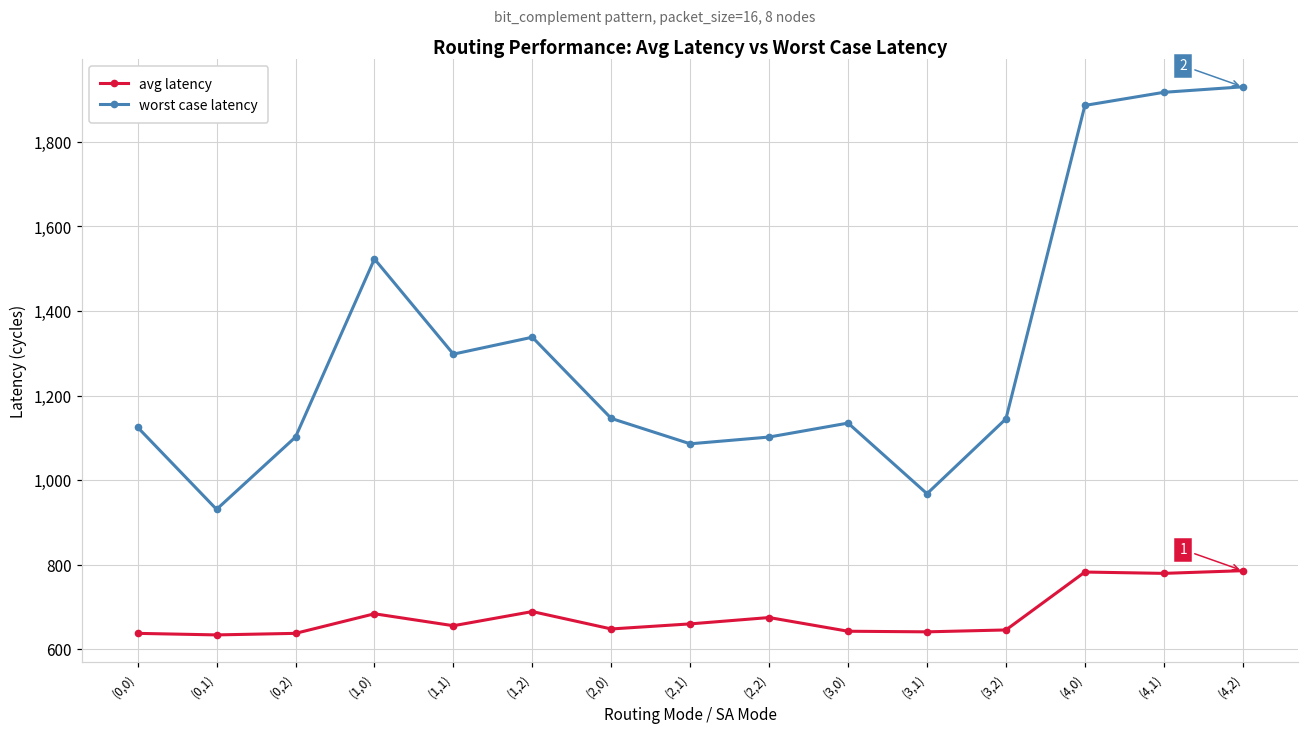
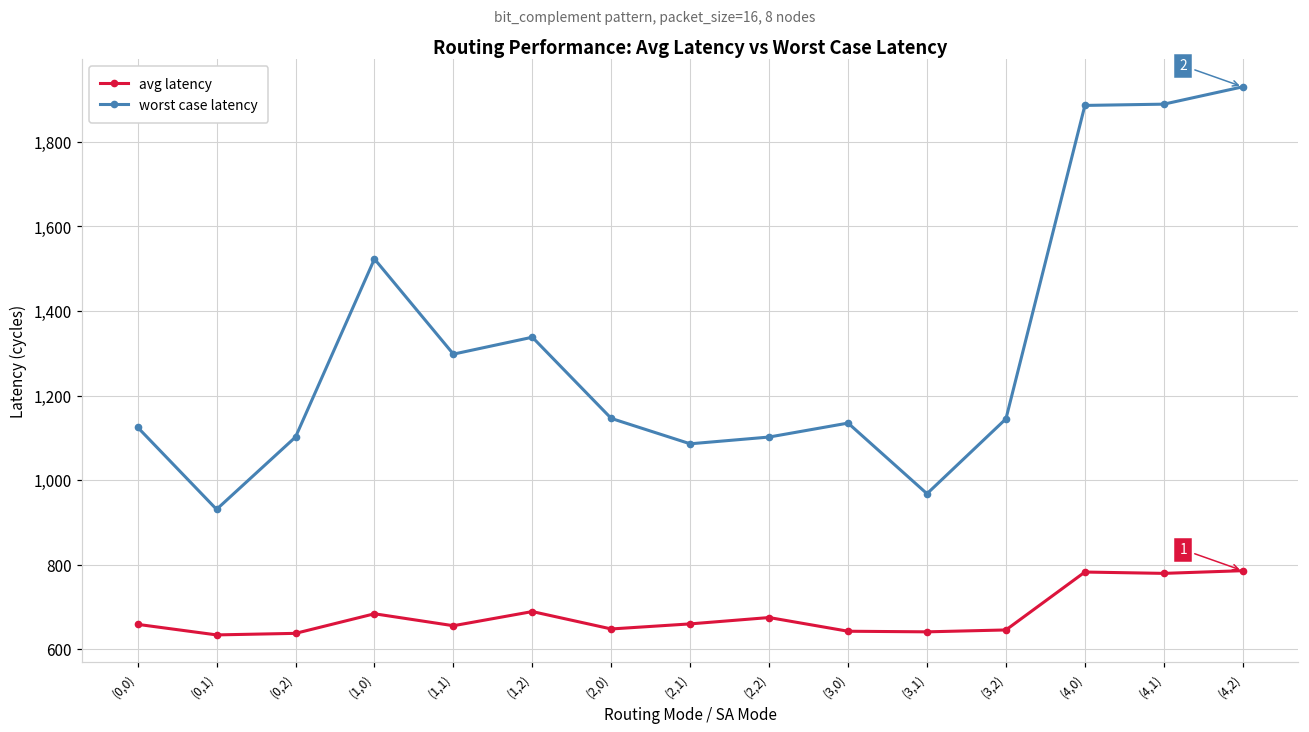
  {
    "avg latency": {
-     "(0,0)": "640",
+     "(0,0)": "660",
      "(0,1)": "630",
      "(0,2)": "640",
      "(1,0)": "680",
      "(1,1)": "660",
      "(1,2)": "690",
      "(2,0)": "650",
      "(2,1)": "660",
      "(2,2)": "680",
      "(3,0)": "640",
      "(3,1)": "640",
      "(3,2)": "650",
      "(4,0)": "780",
      "(4,1)": "780",
      "(4,2)": "790"
    },
    "worst case latency": {
      "(0,0)": "1,130",
      "(0,1)": "930",
      "(0,2)": "1,100",
      "(1,0)": "1,520",
      "(1,1)": "1,300",
      "(1,2)": "1,340",
      "(2,0)": "1,150",
      "(2,1)": "1,090",
      "(2,2)": "1,100",
      "(3,0)": "1,140",
      "(3,1)": "970",
      "(3,2)": "1,150",
      "(4,0)": "1,890",
-     "(4,1)": "1,920",
+     "(4,1)": "1,890",
      "(4,2)": "1,930"
    }
  }
